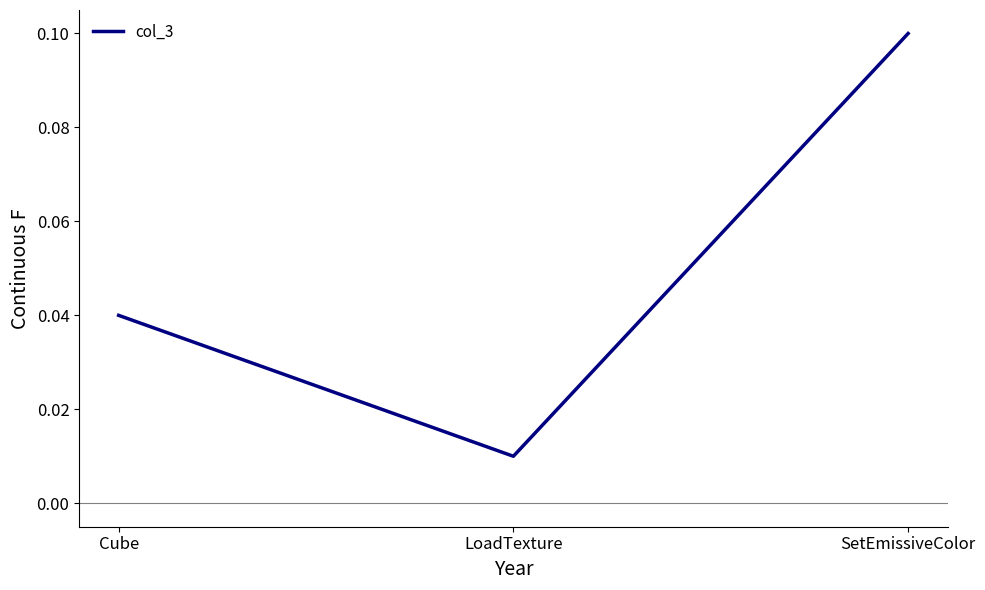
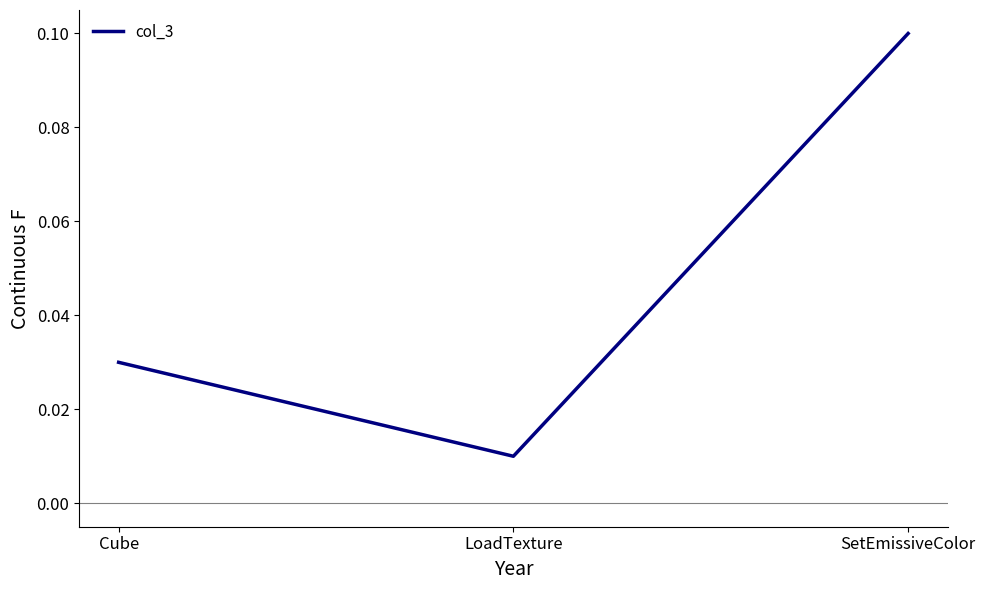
  {
-   "Cube": 0.04,
+   "Cube": 0.03,
    "LoadTexture": 0.01,
    "SetEmissiveColor": 0.10
  }
